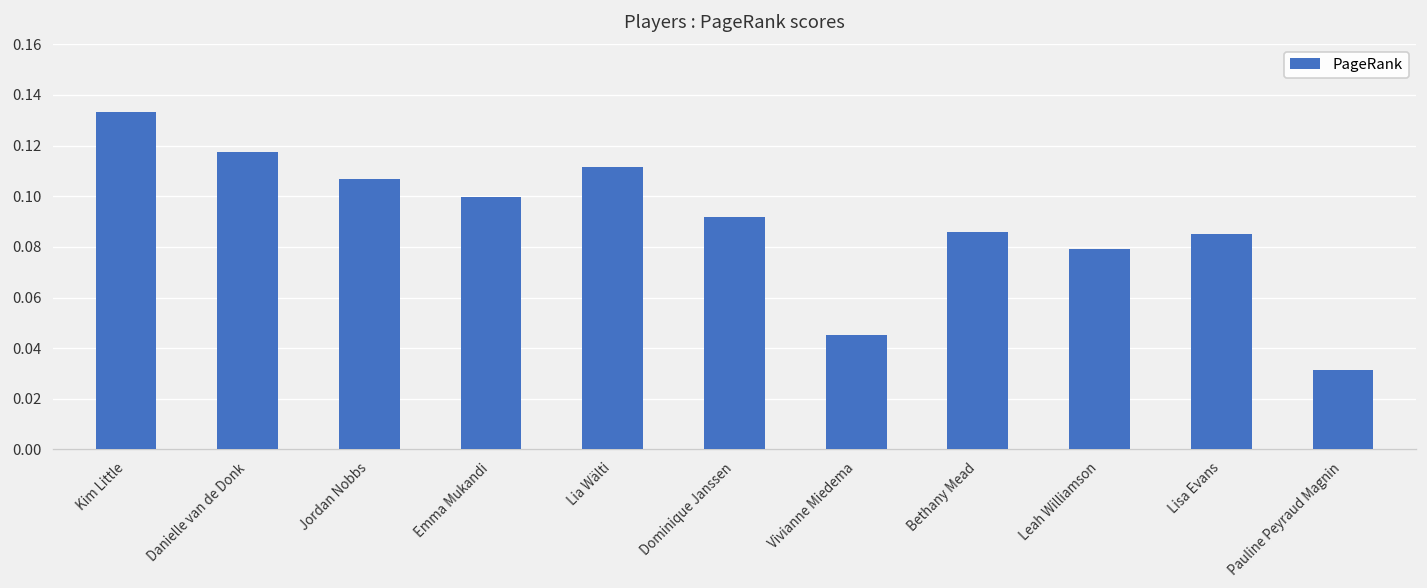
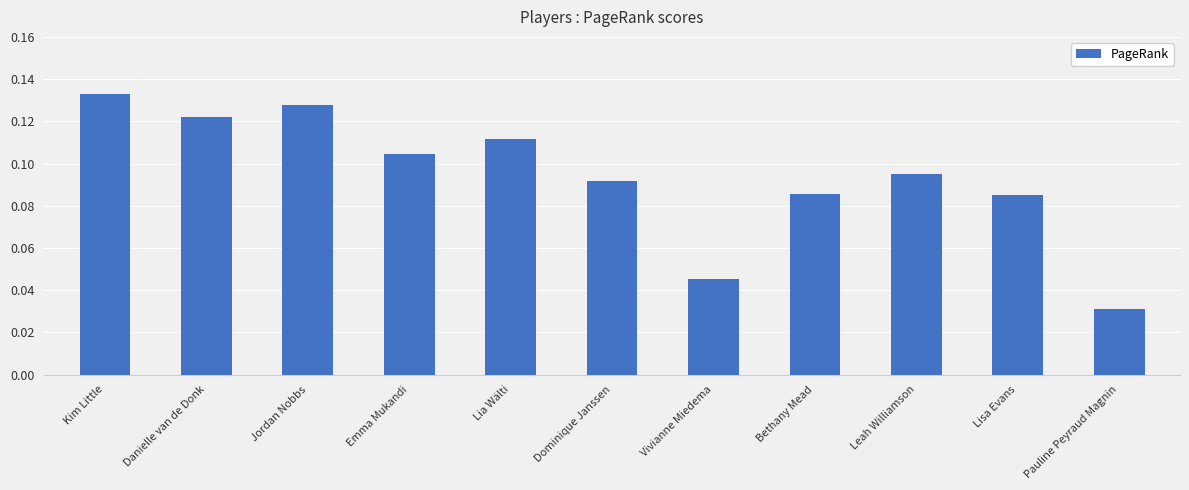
  {
    "Kim Little": 0.133,
-   "Danielle van de Donk": 0.118,
-   "Jordan Nobbs": 0.107,
-   "Emma Mukandi": 0.100,
+   "Danielle van de Donk": 0.122,
+   "Jordan Nobbs": 0.128,
+   "Emma Mukandi": 0.104,
    "Lia Wälti": 0.112,
    "Dominique Janssen": 0.092,
    "Vivianne Miedema": 0.045,
    "Bethany Mead": 0.086,
-   "Leah Williamson": 0.079,
+   "Leah Williamson": 0.095,
    "Lisa Evans": 0.085,
    "Pauline Peyraud Magnin": 0.031
  }
